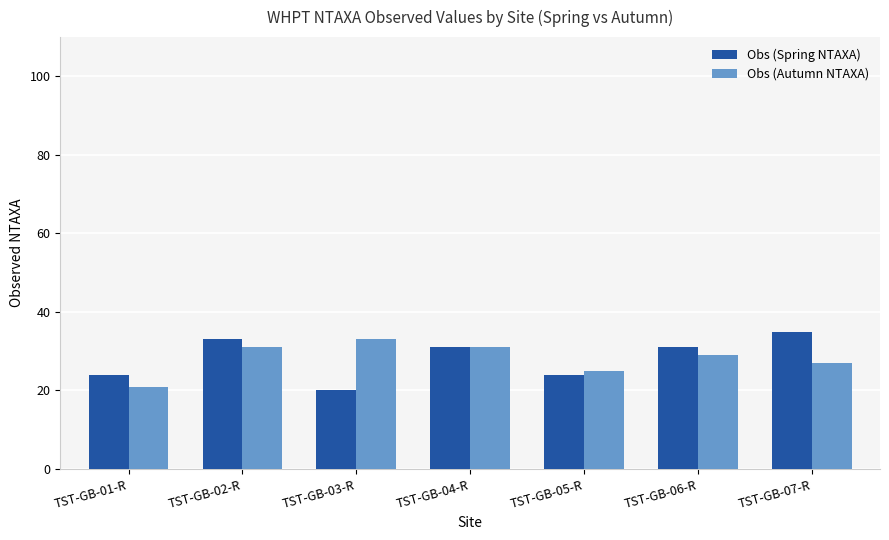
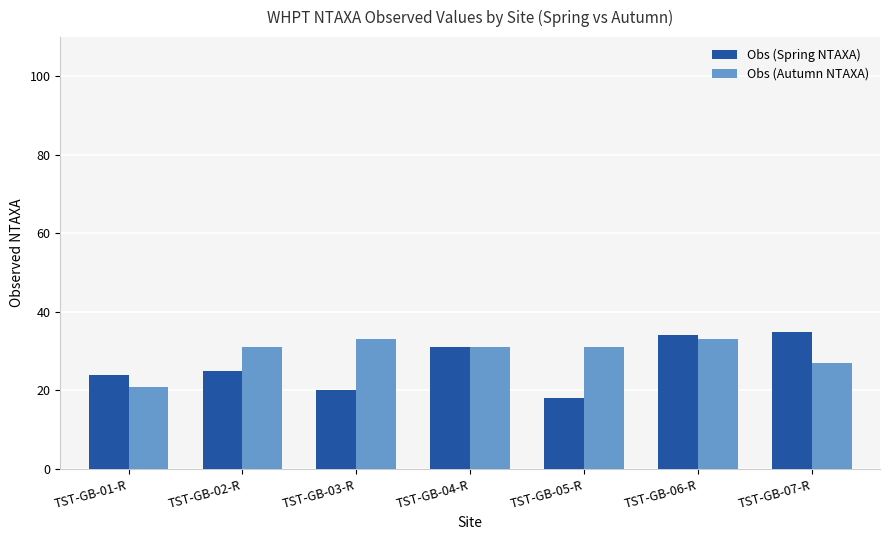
  {
    "Obs (Spring NTAXA)": {
      "TST-GB-01-R": 24,
-     "TST-GB-02-R": 33,
+     "TST-GB-02-R": 25,
      "TST-GB-03-R": 20,
      "TST-GB-04-R": 31,
-     "TST-GB-05-R": 24,
-     "TST-GB-06-R": 31,
+     "TST-GB-05-R": 18,
+     "TST-GB-06-R": 34,
      "TST-GB-07-R": 35
    },
    "Obs (Autumn NTAXA)": {
      "TST-GB-01-R": 21,
      "TST-GB-02-R": 31,
      "TST-GB-03-R": 33,
      "TST-GB-04-R": 31,
-     "TST-GB-05-R": 25,
-     "TST-GB-06-R": 29,
+     "TST-GB-05-R": 31,
+     "TST-GB-06-R": 33,
      "TST-GB-07-R": 27
    }
  }
